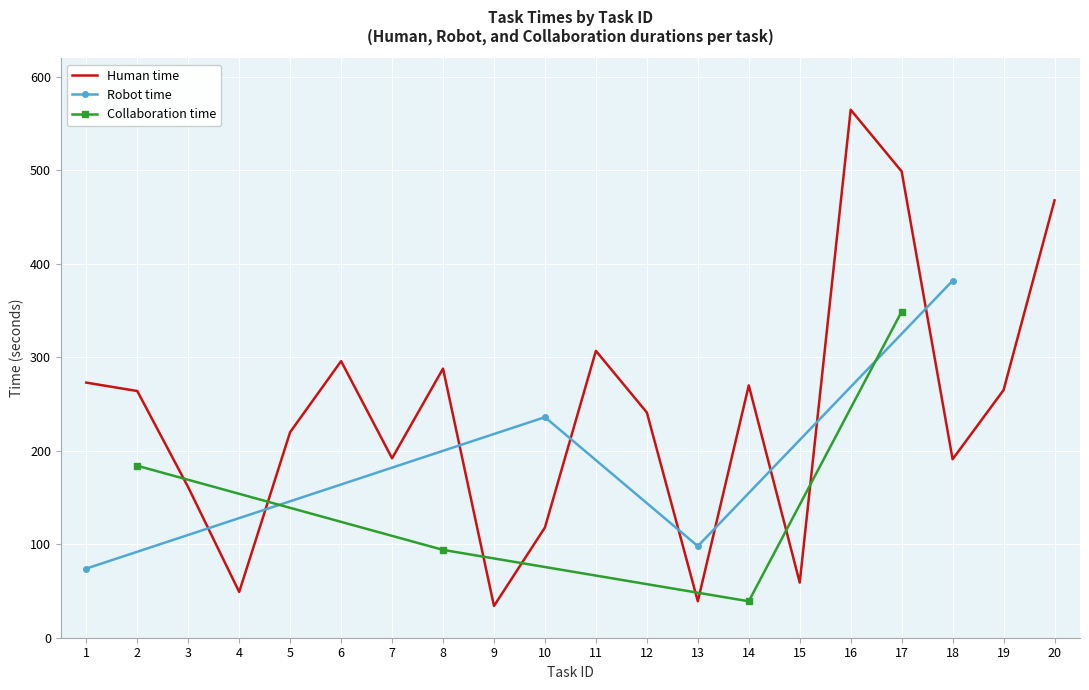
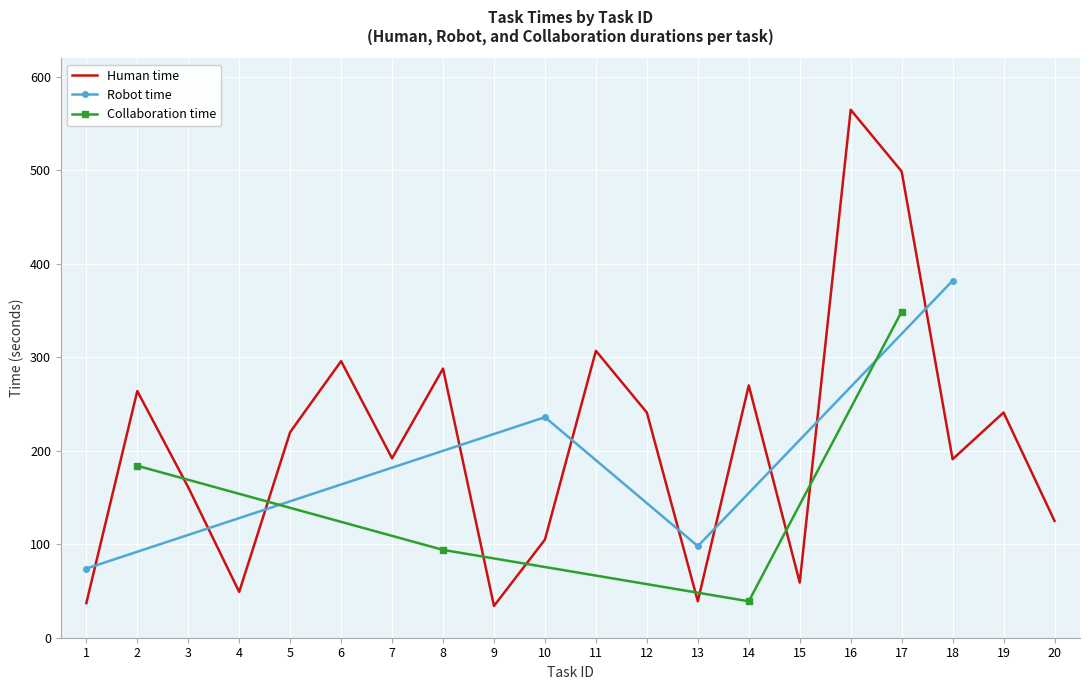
  {
    "Human time": {
-     "1": 270,
+     "1": 40,
      "2": 260,
      "3": 160,
      "4": 50,
      "5": 220,
      "6": 300,
      "7": 190,
      "8": 290,
      "9": 30,
-     "10": 120,
+     "10": 110,
      "11": 310,
      "12": 240,
      "13": 40,
      "14": 270,
      "15": 60,
      "16": 570,
      "17": 500,
      "18": 190,
-     "19": 270,
-     "20": 470
+     "19": 240,
+     "20": 130
    },
    "Robot time": {
      "1": 70,
      "10": 240,
      "13": 100,
      "18": 380
    },
    "Collaboration time": {
      "2": 180,
      "8": 90,
      "14": 40,
      "17": 350
    }
  }
